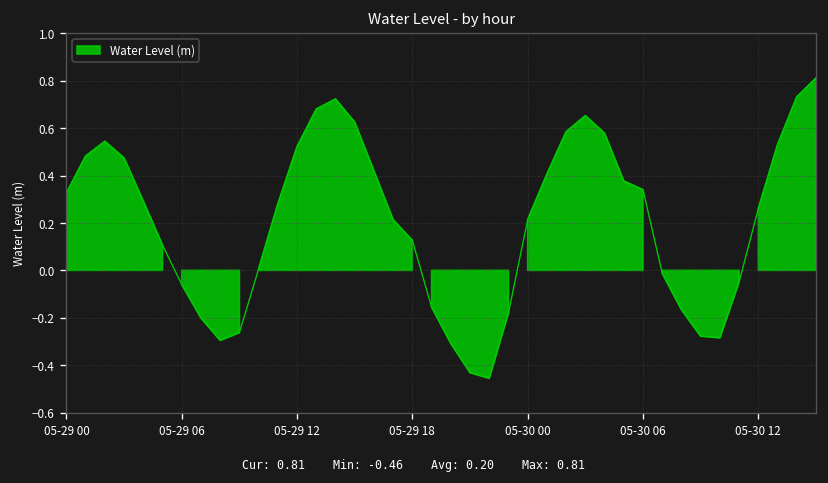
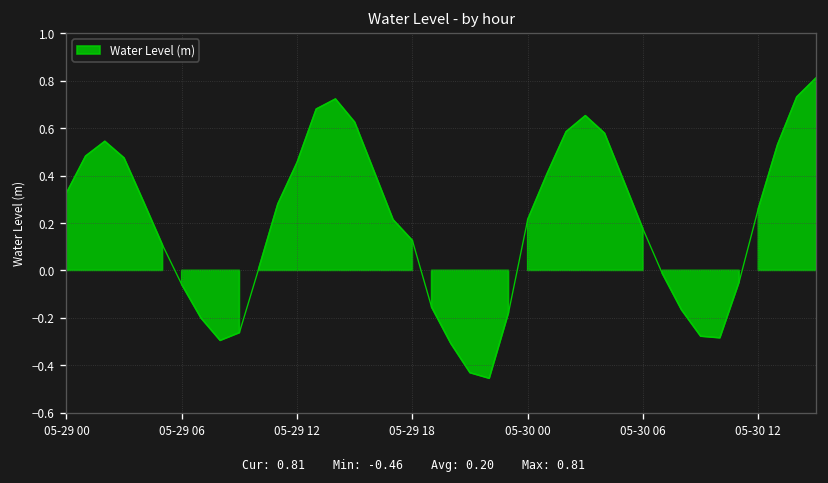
  {
    "05-29 00": 0.33,
    "05-29 06": -0.06,
-   "05-29 12": 0.52,
+   "05-29 12": 0.46,
    "05-29 18": 0.13,
    "05-30 00": 0.21,
-   "05-30 06": 0.34,
+   "05-30 06": 0.17,
    "05-30 12": 0.26
  }
